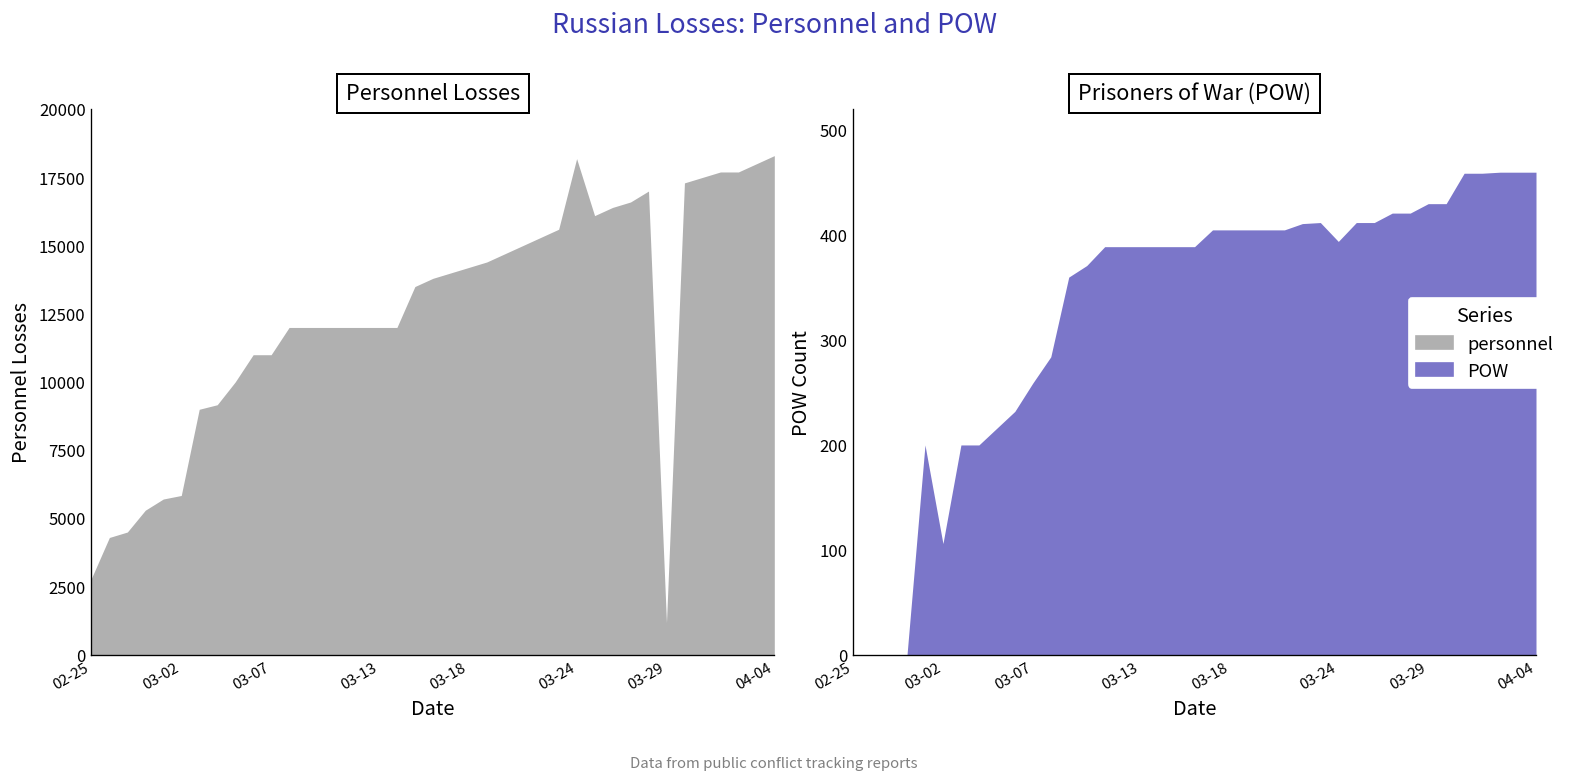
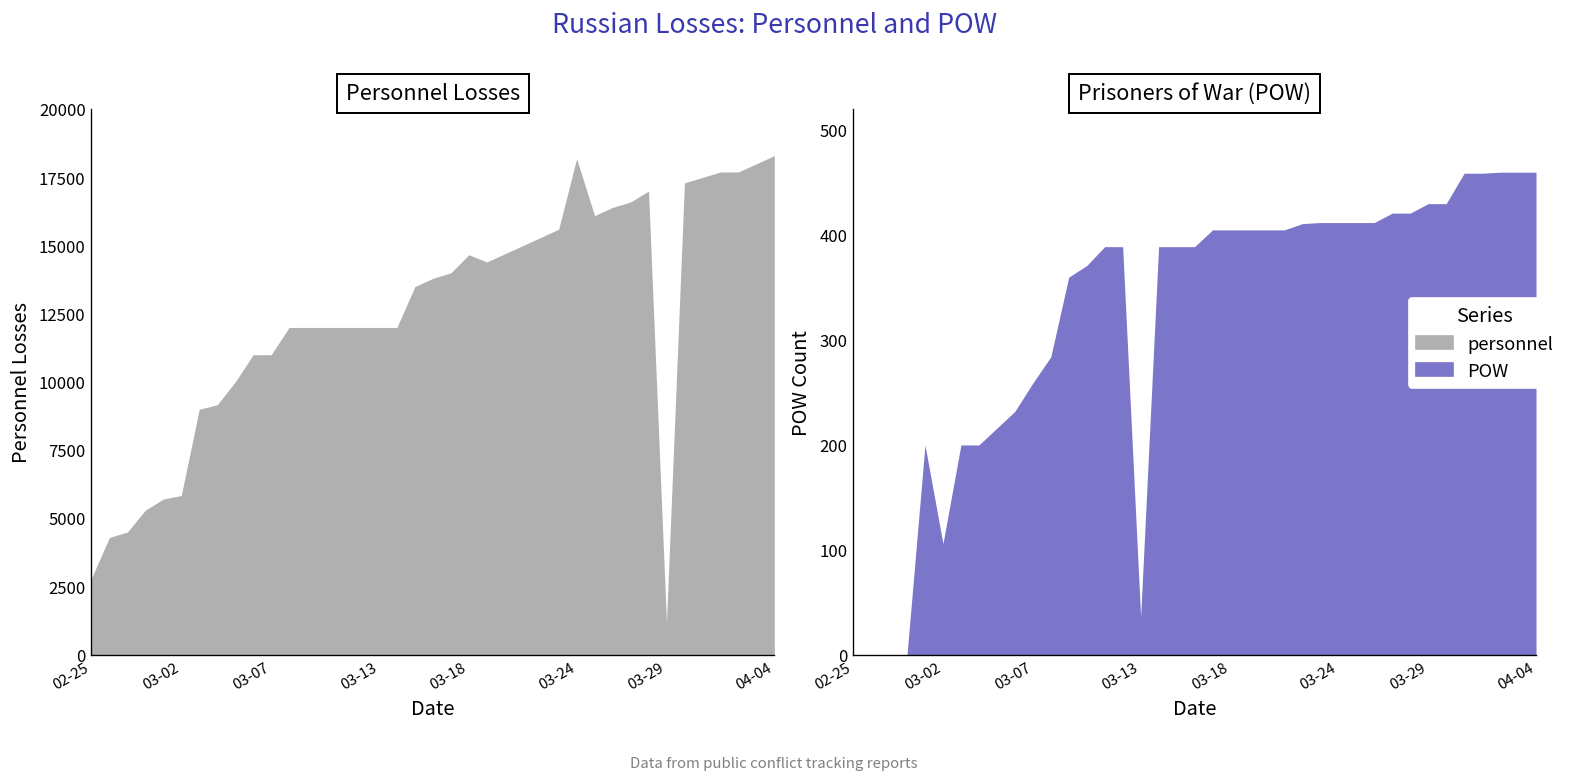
  {
    "Personnel Losses": {
      "02-25": 2800,
      "03-02": 5800,
      "03-07": 11000,
      "03-13": 12000,
-     "03-18": 14200,
+     "03-18": 14700,
      "03-24": 18200,
      "03-29": 1200,
      "04-04": 18300
    },
    "Prisoners of War (POW)": {
      "02-25": 0,
      "03-02": 110,
      "03-07": 260,
-     "03-13": 390,
+     "03-13": 40,
      "03-18": 410,
-     "03-24": 390,
+     "03-24": 410,
      "03-29": 430,
      "04-04": 460
    }
  }
